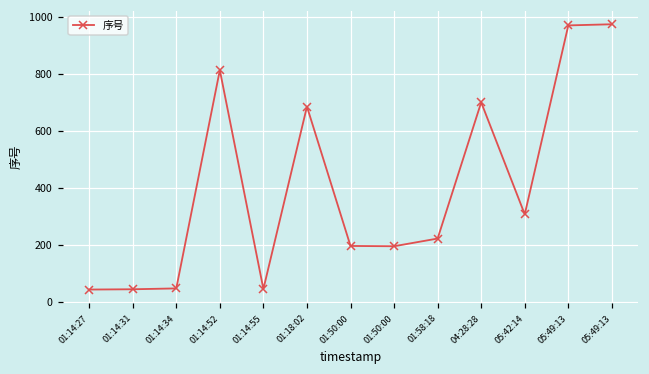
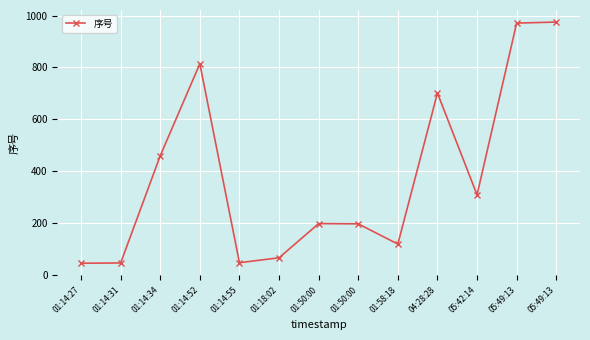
  {
    "01:14:27": 40,
    "01:14:31": 50,
-   "01:14:34": 50,
+   "01:14:34": 460,
    "01:14:52": 810,
    "01:14:55": 50,
-   "01:18:02": 690,
-   "01:58:18": 220,
+   "01:18:02": 70,
+   "01:58:18": 120,
    "04:28:28": 700,
    "05:42:14": 310
  }
